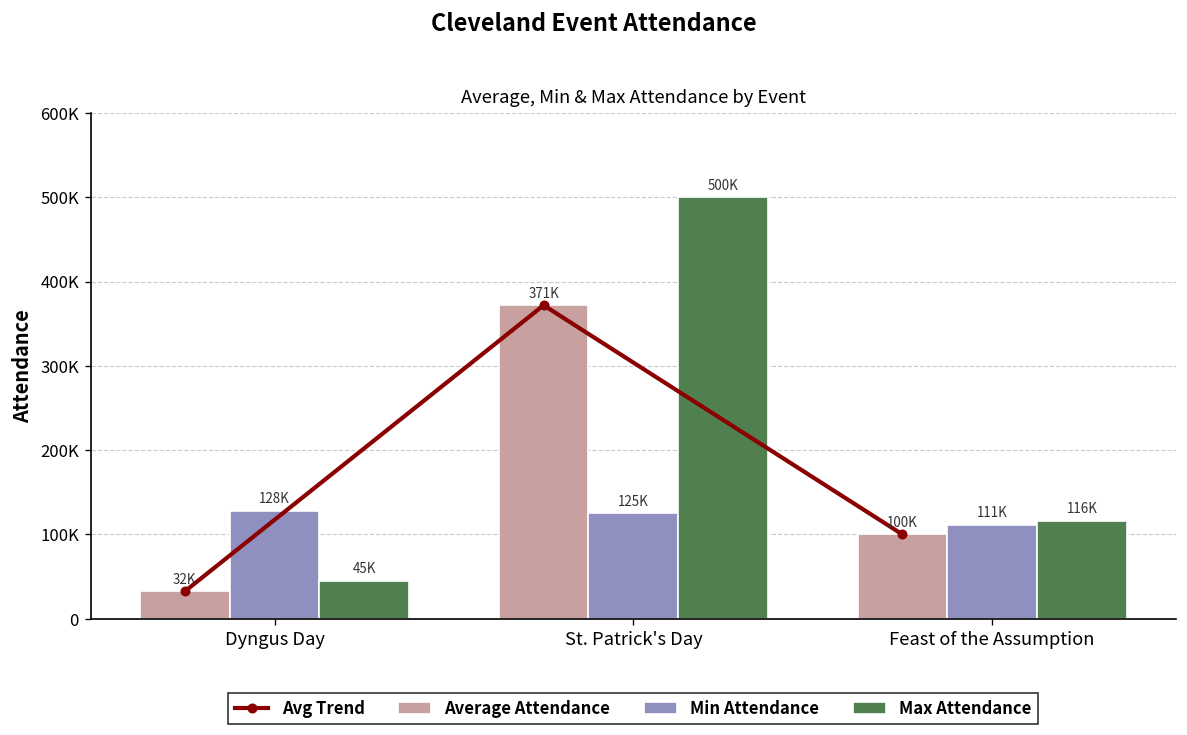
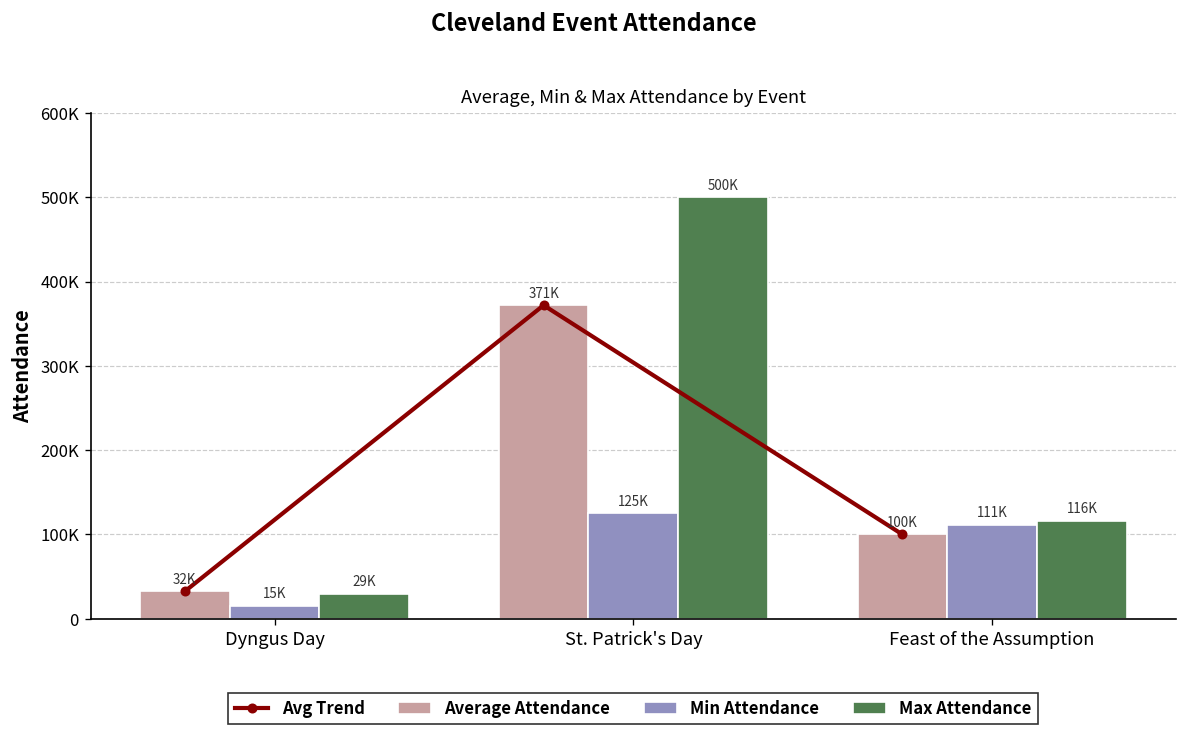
  {
    "Average Attendance": {
      "Dyngus Day": "32K",
      "Feast of the Assumption": "100K"
    },
    "Min Attendance": {
-     "Dyngus Day": "128K",
+     "Dyngus Day": "15K",
      "St. Patrick's Day": "125K",
      "Feast of the Assumption": "111K"
    },
    "Max Attendance": {
-     "Dyngus Day": "45K",
+     "Dyngus Day": "29K",
      "St. Patrick's Day": "500K",
      "Feast of the Assumption": "116K"
    }
  }
